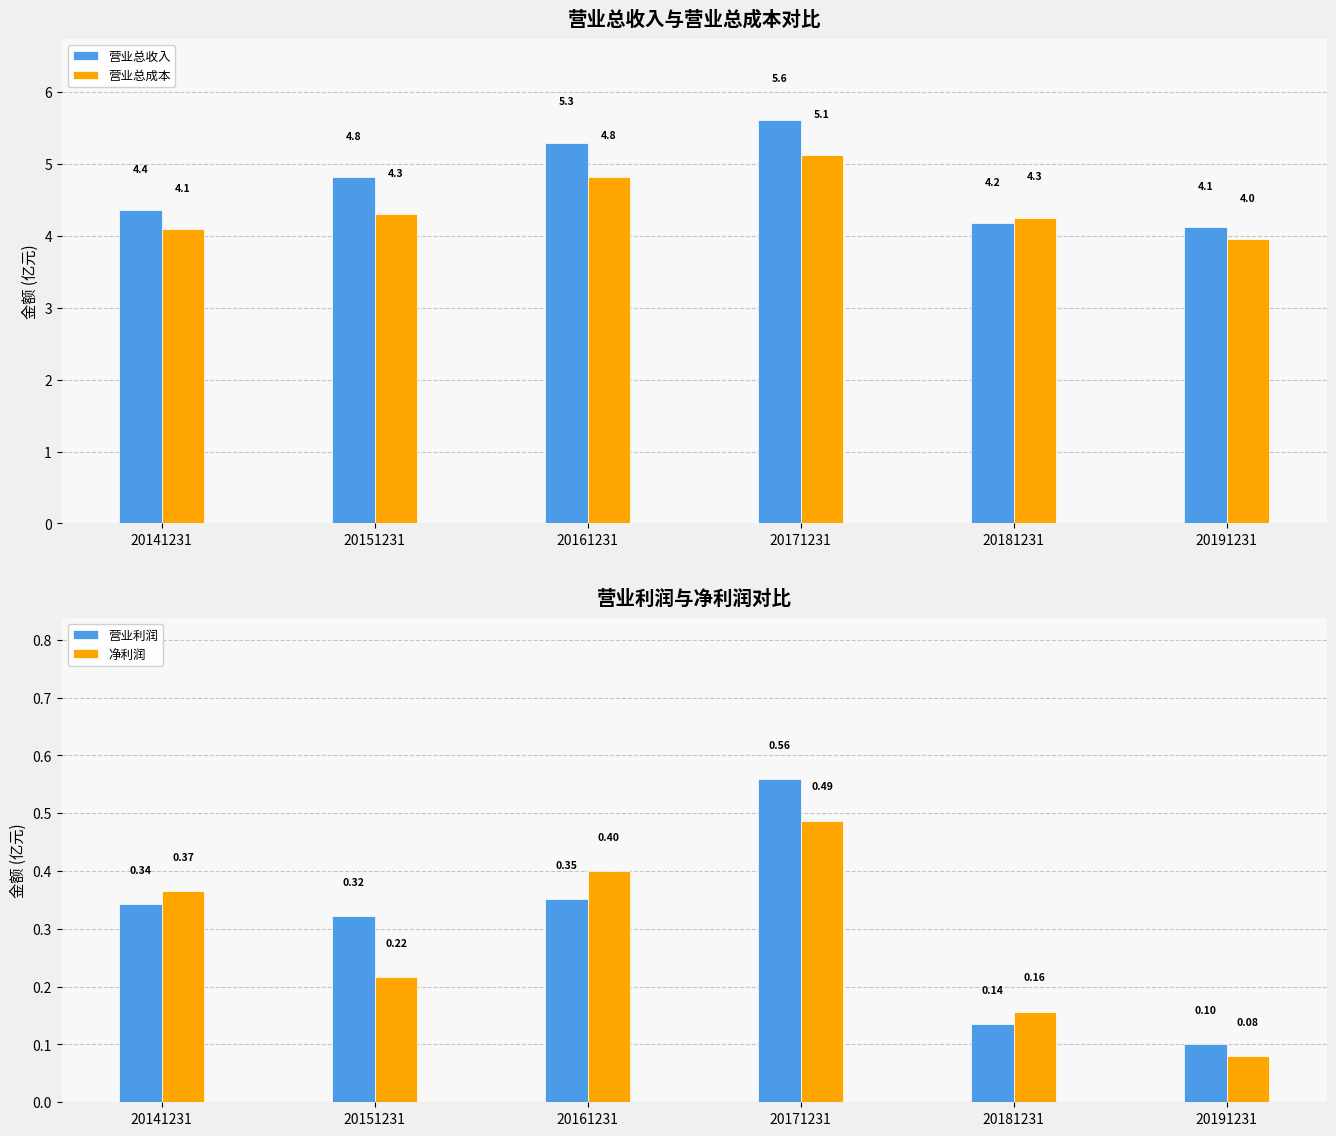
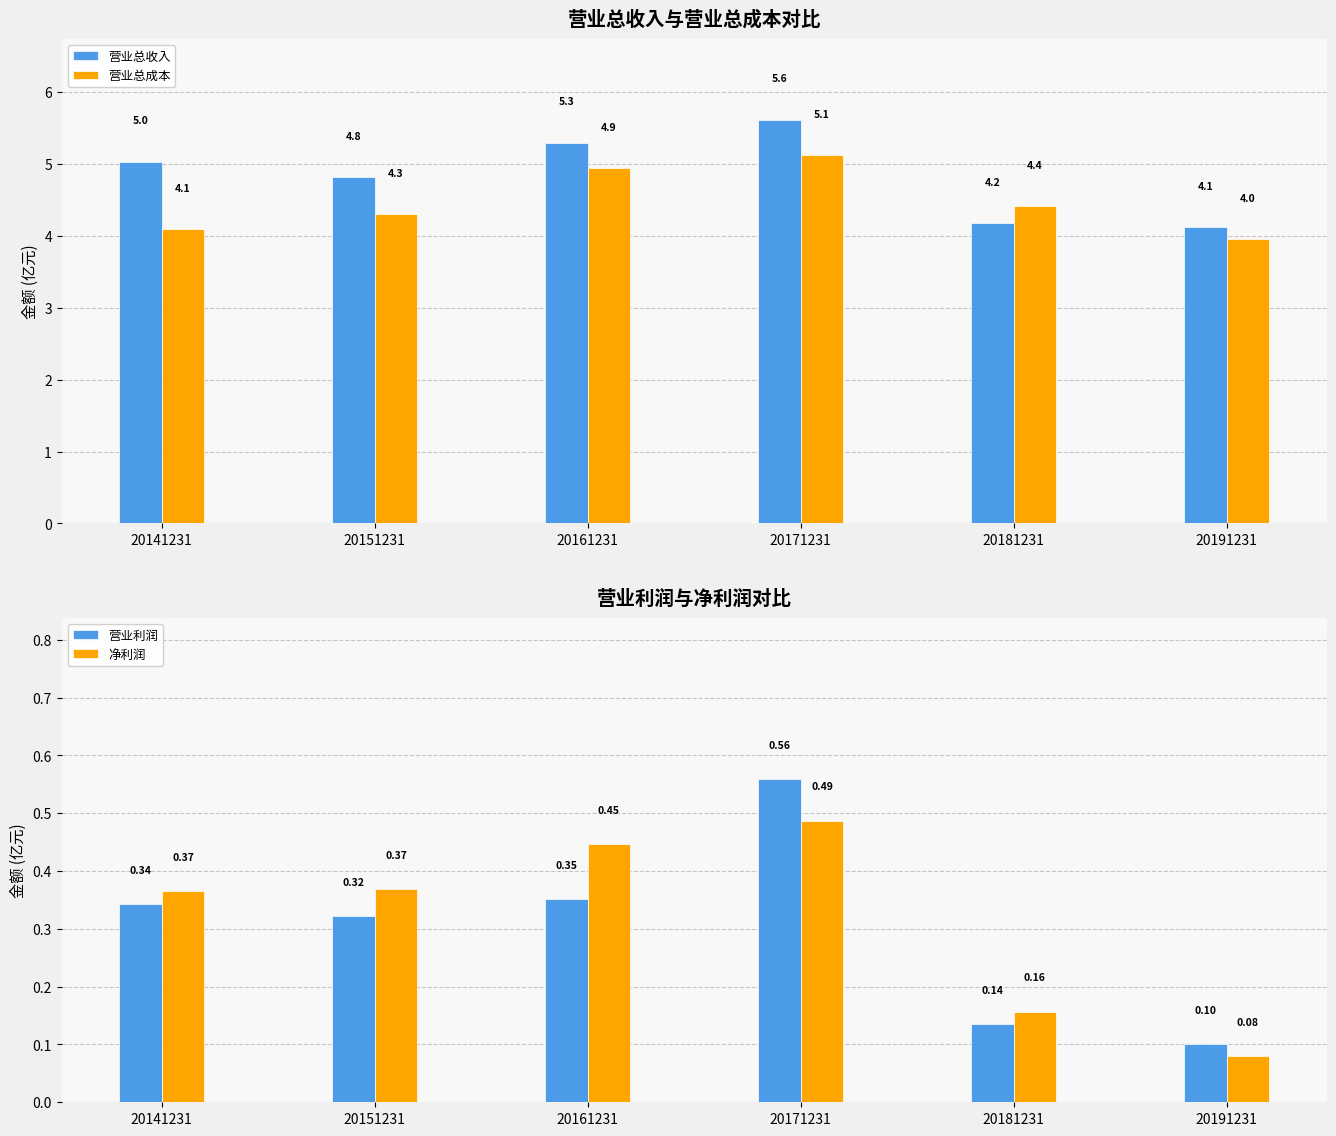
  {
    "营业总收入与营业总成本对比": {
      "营业总收入": {
-       "20141231": 4.4
+       "20141231": 5.0
      },
      "营业总成本": {
-       "20161231": 4.8,
-       "20181231": 4.3
+       "20161231": 4.9,
+       "20181231": 4.4
      }
    },
    "营业利润与净利润对比": {
      "净利润": {
-       "20151231": 0.22,
-       "20161231": 0.40
+       "20151231": 0.37,
+       "20161231": 0.45
      }
    }
  }
